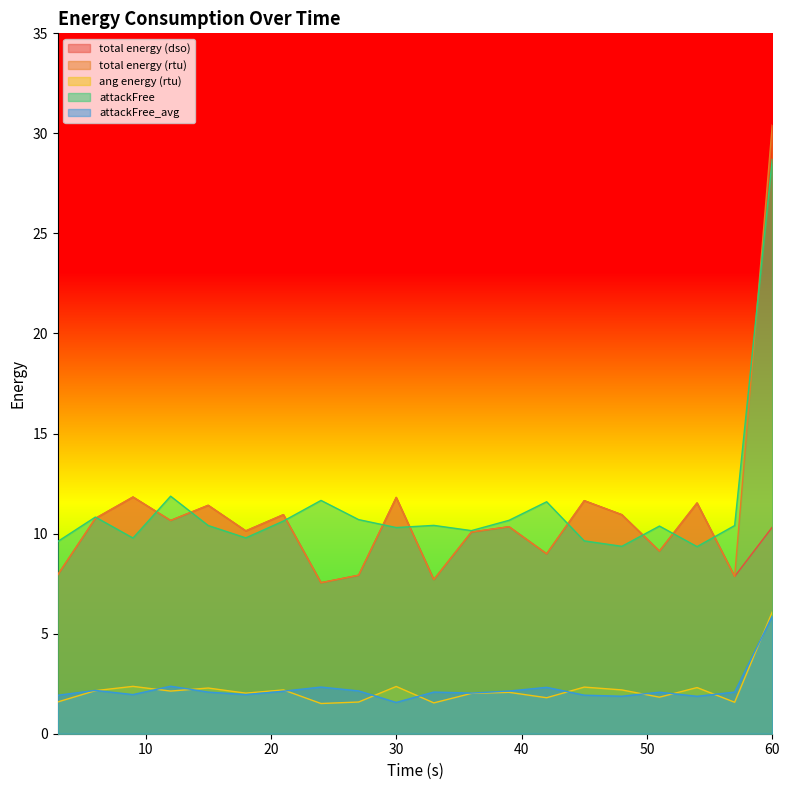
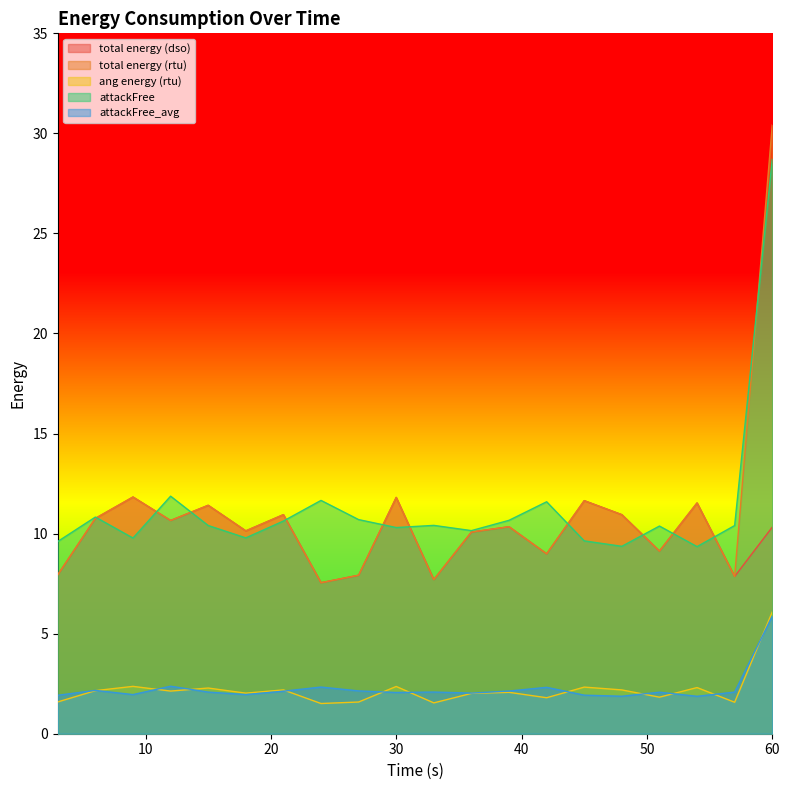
  {
    "attackFree": {
      "30": 10.3,
      "60": 28.7
    },
    "attackFree_avg": {
-     "30": 1.6,
+     "30": 2.1,
      "60": 5.9
    }
  }
